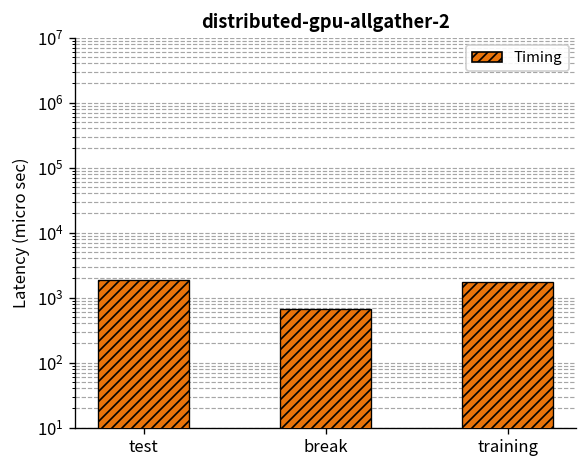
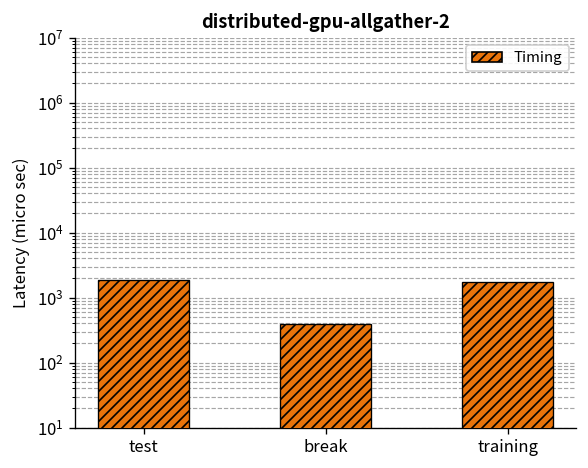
  {
    "test": 1900,
-   "break": 700,
+   "break": 400,
    "training": 1700
  }
